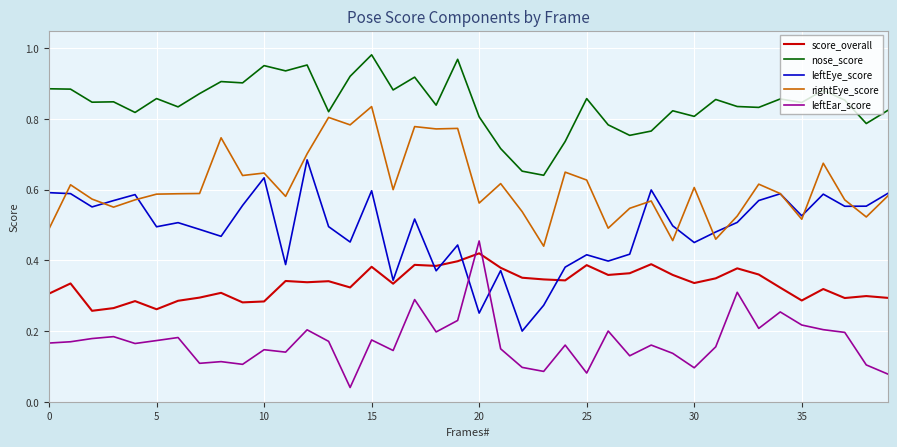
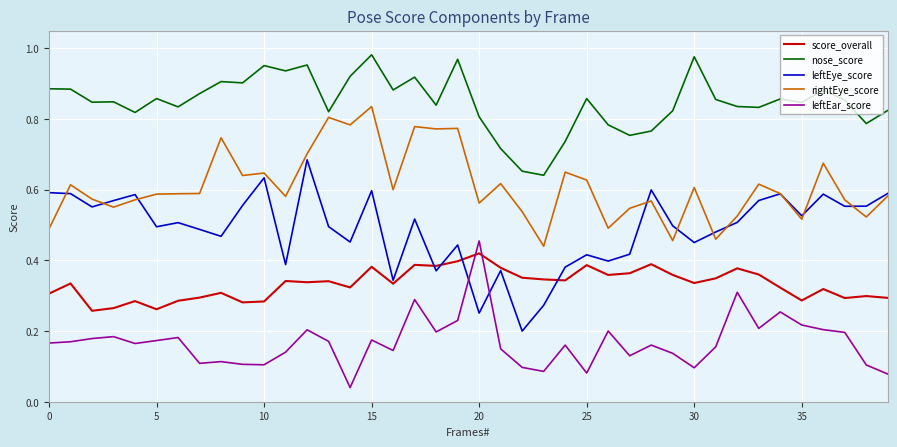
  {
    "score_overall": {
      "0": 0.31,
      "5": 0.26,
      "10": 0.28,
      "15": 0.38,
      "20": 0.42,
      "25": 0.39,
      "30": 0.34,
      "35": 0.29
    },
    "nose_score": {
      "0": 0.89,
      "5": 0.86,
      "10": 0.95,
      "15": 0.98,
      "20": 0.81,
      "25": 0.86,
-     "30": 0.81
+     "30": 0.98
    },
    "leftEye_score": {
      "0": 0.59,
      "5": 0.49,
      "10": 0.63,
      "15": 0.60,
      "20": 0.25,
      "25": 0.42,
      "30": 0.45,
      "35": 0.53
    },
    "rightEye_score": {
      "0": 0.49,
      "5": 0.59,
      "10": 0.65,
      "15": 0.83,
      "20": 0.56,
      "25": 0.63,
      "30": 0.61,
      "35": 0.52
    },
    "leftEar_score": {
      "0": 0.17,
      "5": 0.17,
-     "10": 0.15,
+     "10": 0.10,
      "15": 0.17,
      "20": 0.45,
      "25": 0.08,
      "30": 0.10,
      "35": 0.22
    }
  }
